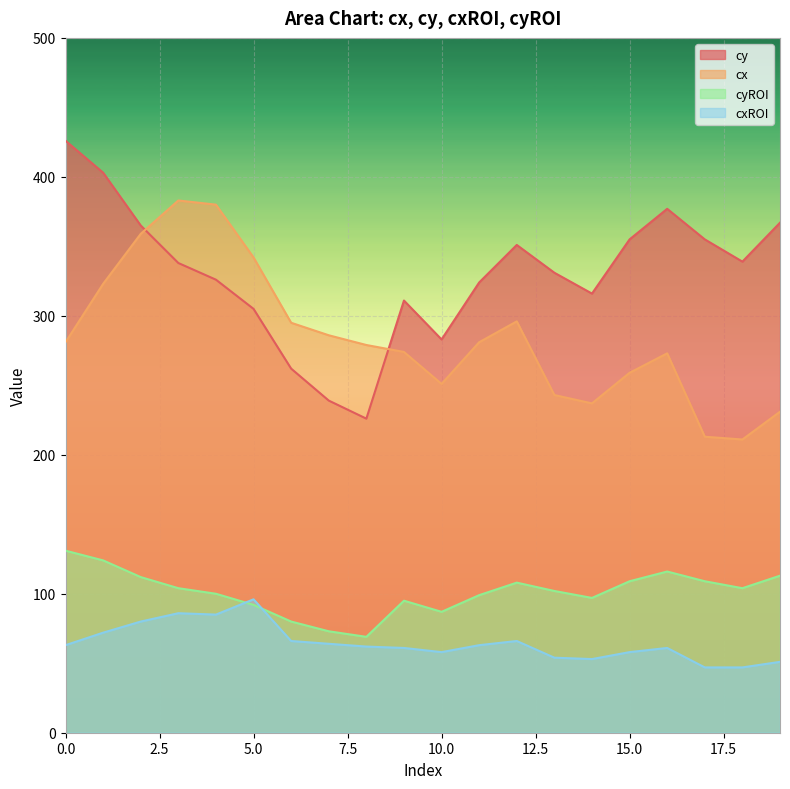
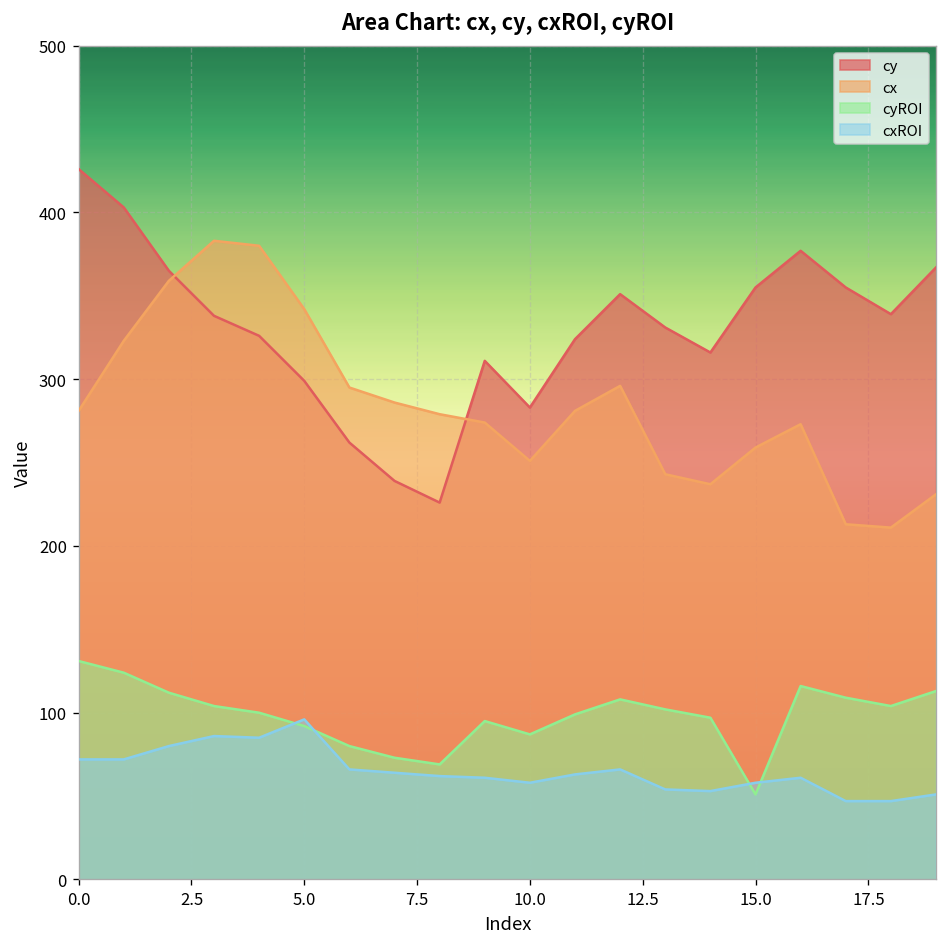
  {
    "cy": {
      "0.0": 426,
-     "5.0": 305,
+     "5.0": 299,
      "10.0": 283,
      "15.0": 355
    },
    "cx": {
      "0.0": 281,
      "5.0": 342,
      "10.0": 251,
      "15.0": 259
    },
    "cyROI": {
      "0.0": 131,
      "5.0": 92,
      "10.0": 87,
-     "15.0": 109
+     "15.0": 51
    },
    "cxROI": {
-     "0.0": 63,
+     "0.0": 72,
      "5.0": 96,
      "10.0": 58,
      "15.0": 58
    }
  }
